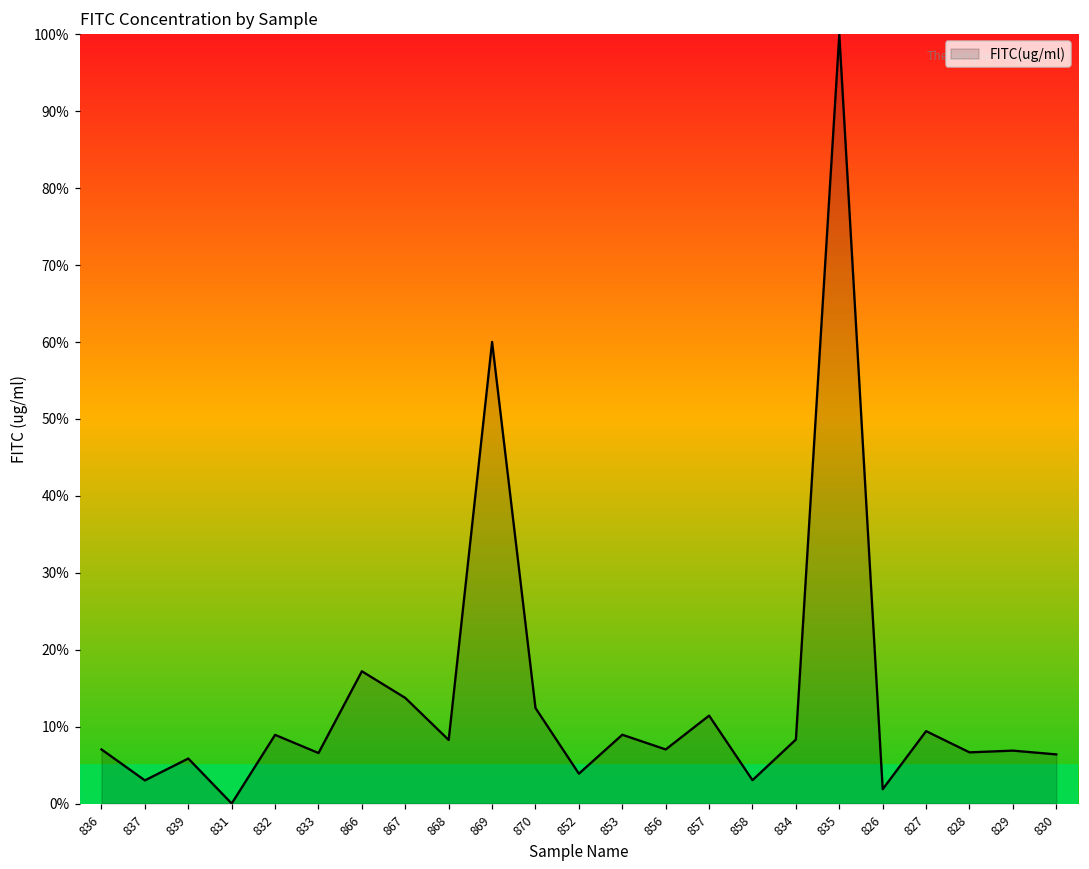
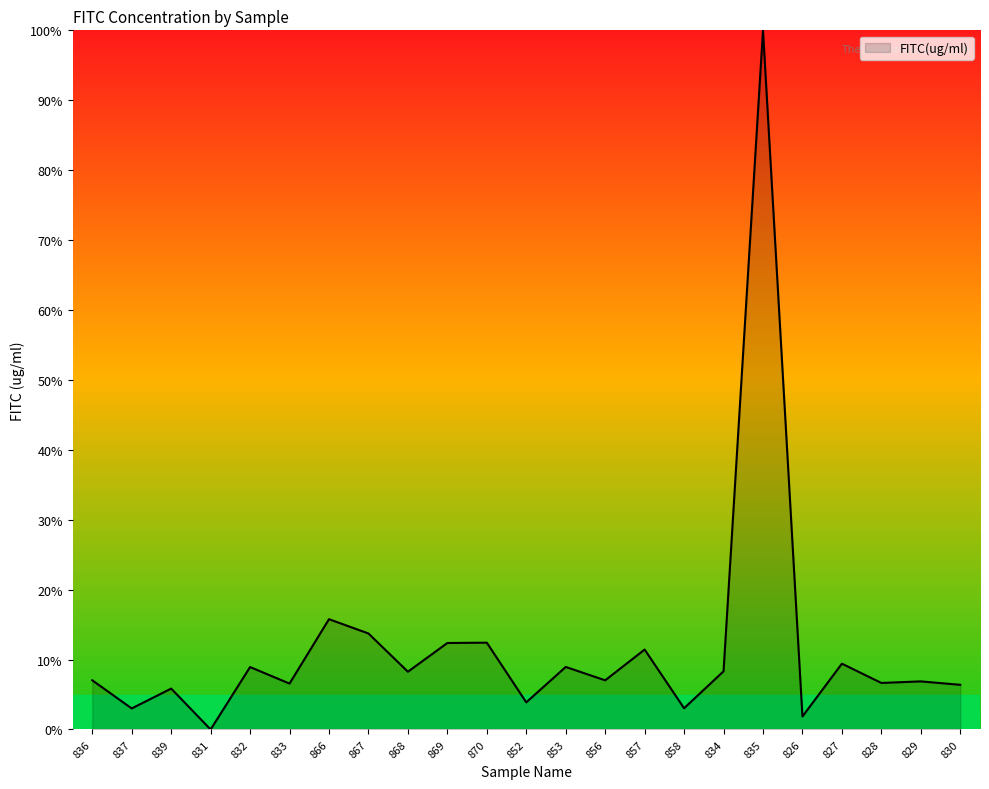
  {
    "836": "7%",
    "839": "6%",
    "832": "9%",
    "833": "7%",
-   "866": "17%",
+   "866": "16%",
    "867": "14%",
    "868": "8%",
-   "869": "60%",
+   "869": "12%",
    "870": "12%",
    "853": "9%",
    "856": "7%",
    "857": "11%",
    "834": "8%",
    "835": "100%",
    "827": "9%",
    "828": "7%",
    "829": "7%",
    "830": "6%"
  }
